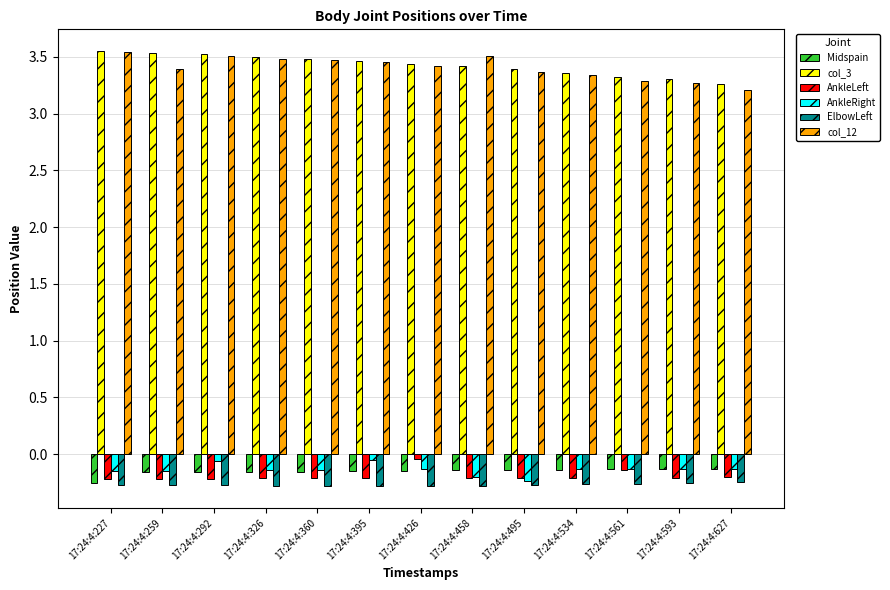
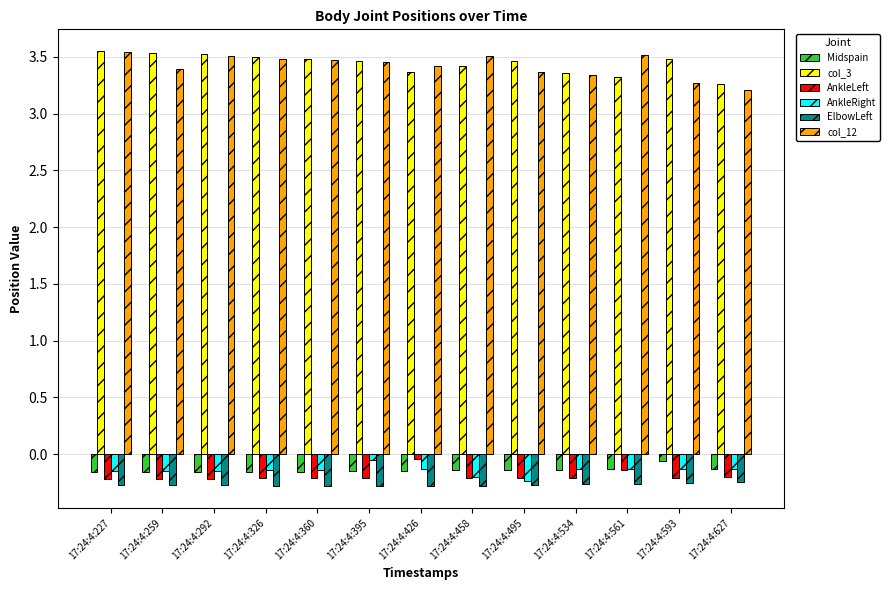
  {
    "Midspain": {
-     "17:24:4:227": -0.26,
+     "17:24:4:227": -0.16,
      "17:24:4:259": -0.16,
      "17:24:4:292": -0.15,
      "17:24:4:326": -0.15,
      "17:24:4:360": -0.15,
      "17:24:4:395": -0.15,
      "17:24:4:426": -0.15,
      "17:24:4:458": -0.14,
      "17:24:4:495": -0.14,
      "17:24:4:534": -0.14,
      "17:24:4:561": -0.13,
-     "17:24:4:593": -0.13,
+     "17:24:4:593": -0.06,
      "17:24:4:627": -0.13
    },
    "col_3": {
      "17:24:4:227": 3.55,
      "17:24:4:259": 3.53,
      "17:24:4:292": 3.52,
      "17:24:4:326": 3.50,
      "17:24:4:360": 3.48,
      "17:24:4:395": 3.46,
-     "17:24:4:426": 3.44,
+     "17:24:4:426": 3.37,
      "17:24:4:458": 3.42,
-     "17:24:4:495": 3.39,
+     "17:24:4:495": 3.46,
      "17:24:4:534": 3.36,
      "17:24:4:561": 3.32,
-     "17:24:4:593": 3.30,
+     "17:24:4:593": 3.48,
      "17:24:4:627": 3.26
    },
    "AnkleLeft": {
      "17:24:4:227": -0.21,
      "17:24:4:259": -0.22,
      "17:24:4:292": -0.22,
      "17:24:4:326": -0.21,
      "17:24:4:360": -0.21,
      "17:24:4:395": -0.21,
      "17:24:4:426": -0.04,
      "17:24:4:458": -0.21,
      "17:24:4:495": -0.21,
      "17:24:4:534": -0.21,
      "17:24:4:561": -0.14,
      "17:24:4:593": -0.21,
      "17:24:4:627": -0.20
    },
    "AnkleRight": {
      "17:24:4:227": -0.15,
      "17:24:4:259": -0.15,
-     "17:24:4:292": -0.06,
+     "17:24:4:292": -0.14,
      "17:24:4:326": -0.14,
      "17:24:4:360": -0.14,
      "17:24:4:395": -0.05,
      "17:24:4:426": -0.13,
      "17:24:4:458": -0.20,
      "17:24:4:495": -0.24,
      "17:24:4:534": -0.13,
      "17:24:4:561": -0.13,
      "17:24:4:593": -0.13,
      "17:24:4:627": -0.13
    },
    "ElbowLeft": {
      "17:24:4:227": -0.27,
      "17:24:4:259": -0.28,
      "17:24:4:292": -0.27,
      "17:24:4:326": -0.28,
      "17:24:4:360": -0.28,
      "17:24:4:395": -0.28,
      "17:24:4:426": -0.28,
      "17:24:4:458": -0.28,
      "17:24:4:495": -0.27,
      "17:24:4:534": -0.27,
      "17:24:4:561": -0.26,
      "17:24:4:593": -0.25,
      "17:24:4:627": -0.25
    },
    "col_12": {
      "17:24:4:227": 3.54,
      "17:24:4:259": 3.39,
      "17:24:4:292": 3.51,
      "17:24:4:326": 3.48,
      "17:24:4:360": 3.47,
      "17:24:4:395": 3.45,
      "17:24:4:426": 3.42,
      "17:24:4:458": 3.51,
      "17:24:4:495": 3.37,
      "17:24:4:534": 3.34,
-     "17:24:4:561": 3.29,
+     "17:24:4:561": 3.51,
      "17:24:4:593": 3.27,
      "17:24:4:627": 3.21
    }
  }
